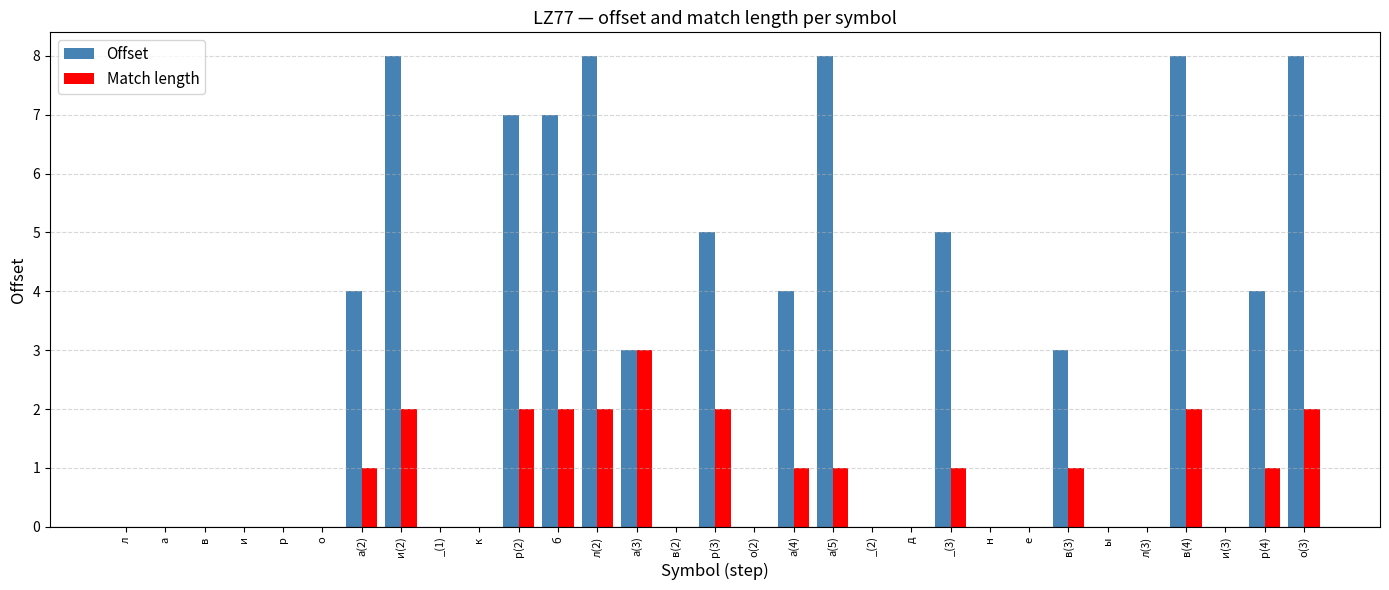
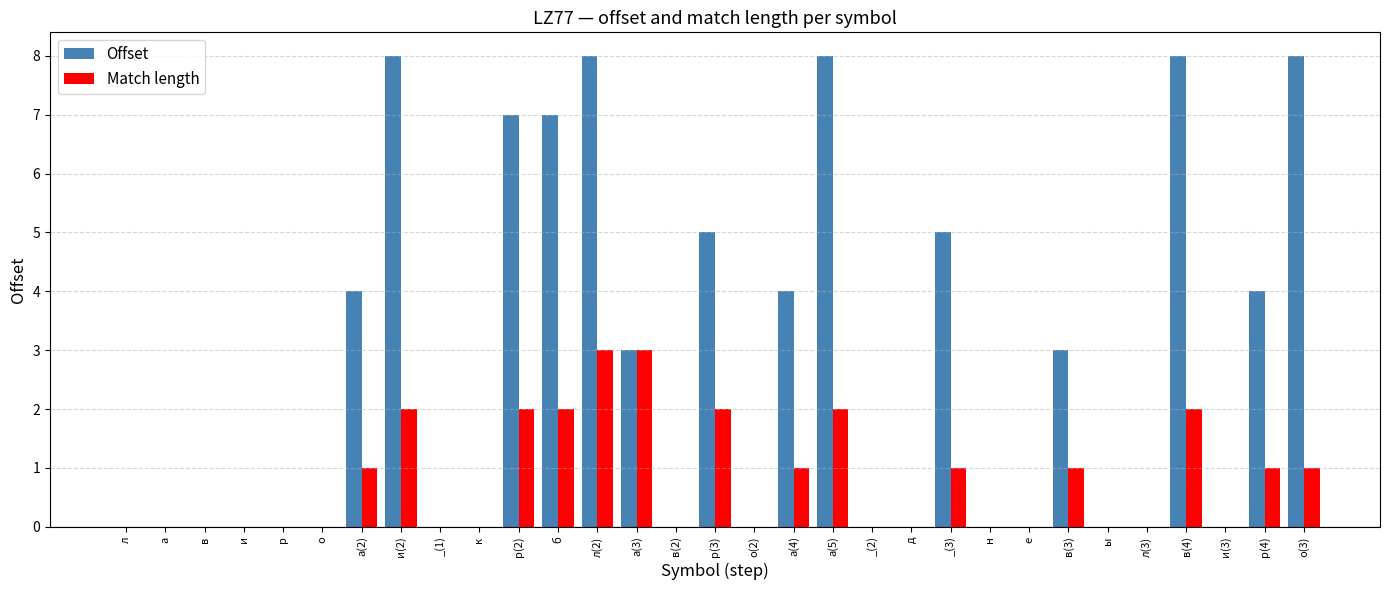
  {
    "Offset": {
      "л": 0,
      "а": 0,
      "в": 0,
      "и": 0,
      "р": 0,
      "о": 0,
      "а(2)": 4,
      "и(2)": 8,
      "_(1)": 0,
      "к": 0,
      "р(2)": 7,
      "б": 7,
      "л(2)": 8,
      "а(3)": 3,
      "в(2)": 0,
      "р(3)": 5,
      "о(2)": 0,
      "а(4)": 4,
      "а(5)": 8,
      "_(2)": 0,
      "д": 0,
      "_(3)": 5,
      "н": 0,
      "е": 0,
      "в(3)": 3,
      "ы": 0,
      "л(3)": 0,
      "в(4)": 8,
      "и(3)": 0,
      "р(4)": 4,
      "о(3)": 8
    },
    "Match length": {
      "л": 0,
      "а": 0,
      "в": 0,
      "и": 0,
      "р": 0,
      "о": 0,
      "а(2)": 1,
      "и(2)": 2,
      "_(1)": 0,
      "к": 0,
      "р(2)": 2,
      "б": 2,
-     "л(2)": 2,
+     "л(2)": 3,
      "а(3)": 3,
      "в(2)": 0,
      "р(3)": 2,
      "о(2)": 0,
      "а(4)": 1,
-     "а(5)": 1,
+     "а(5)": 2,
      "_(2)": 0,
      "д": 0,
      "_(3)": 1,
      "н": 0,
      "е": 0,
      "в(3)": 1,
      "ы": 0,
      "л(3)": 0,
      "в(4)": 2,
      "и(3)": 0,
      "р(4)": 1,
-     "о(3)": 2
+     "о(3)": 1
    }
  }
